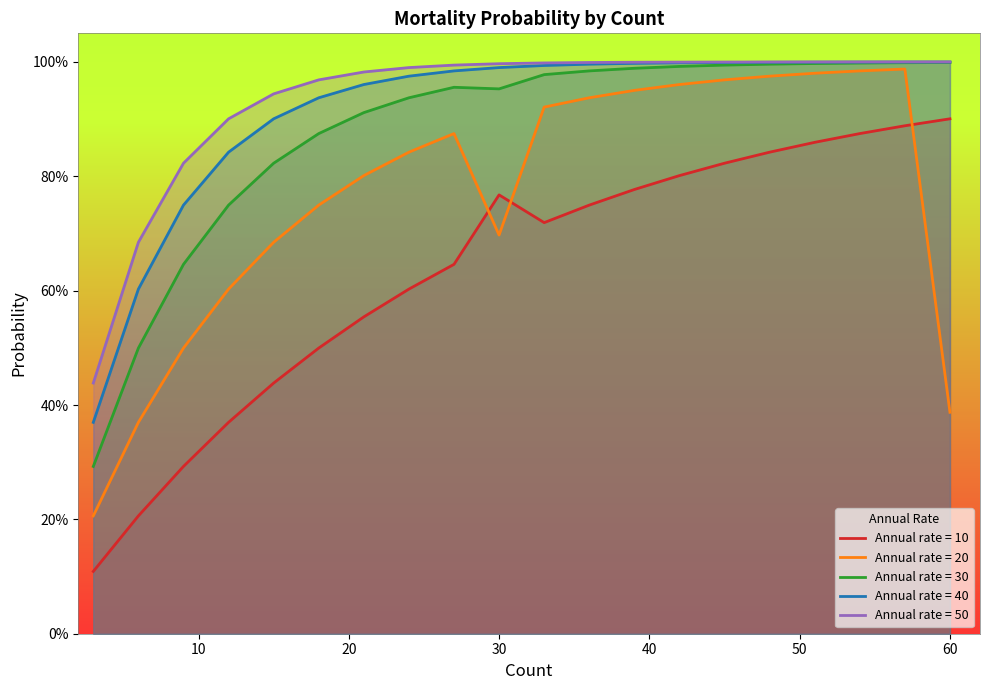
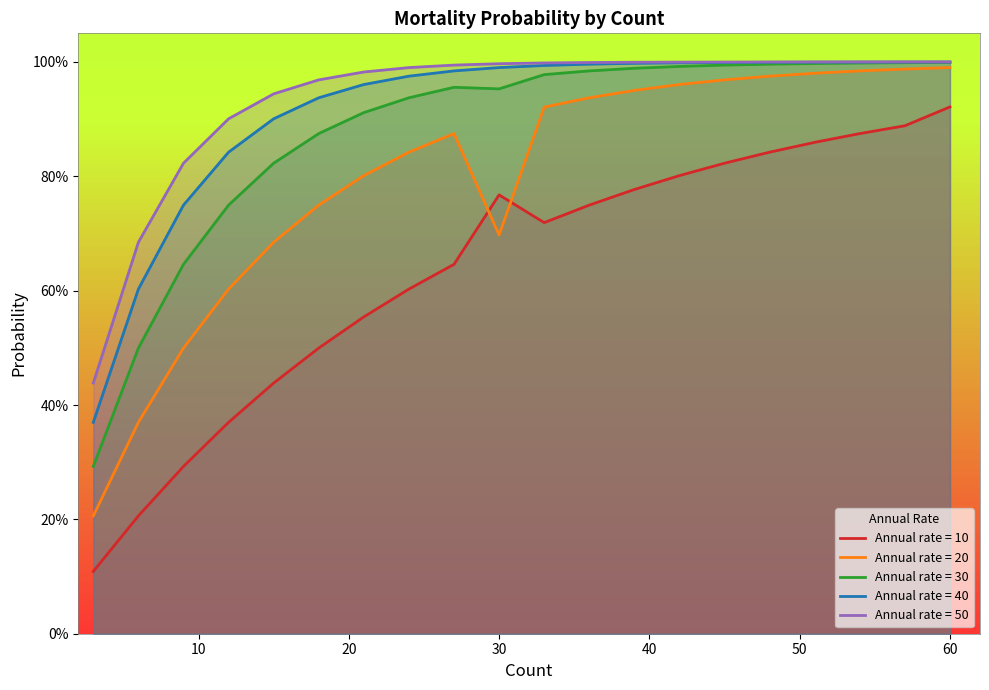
  {
    "Annual rate = 10": {
      "30": "77%",
-     "60": "90%"
+     "60": "92%"
    },
    "Annual rate = 20": {
      "30": "70%",
-     "60": "39%"
+     "60": "99%"
    },
    "Annual rate = 30": {
      "30": "95%"
    },
    "Annual rate = 40": {
      "30": "99%"
    },
    "Annual rate = 50": {
      "30": "100%"
    }
  }
